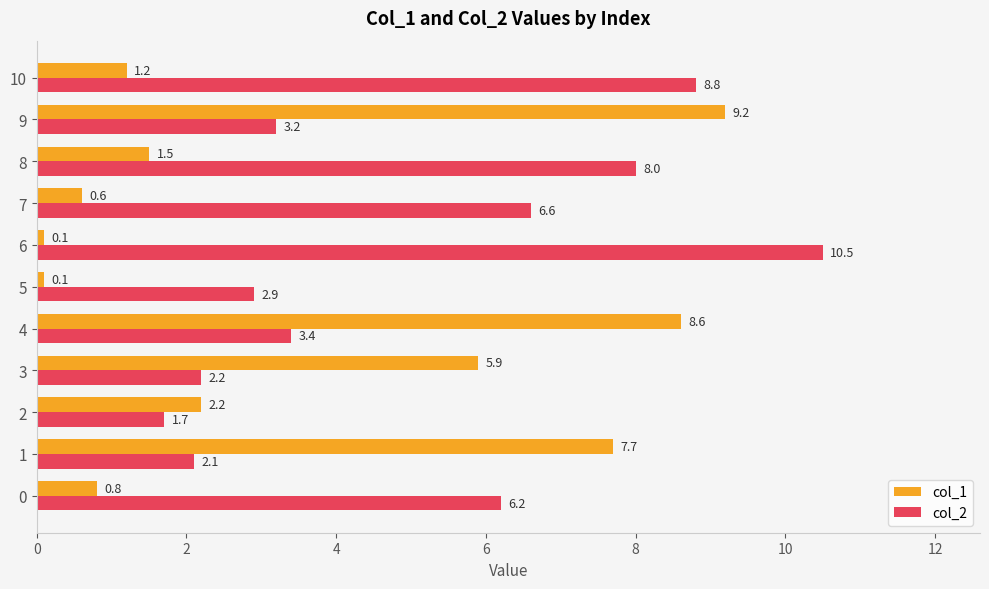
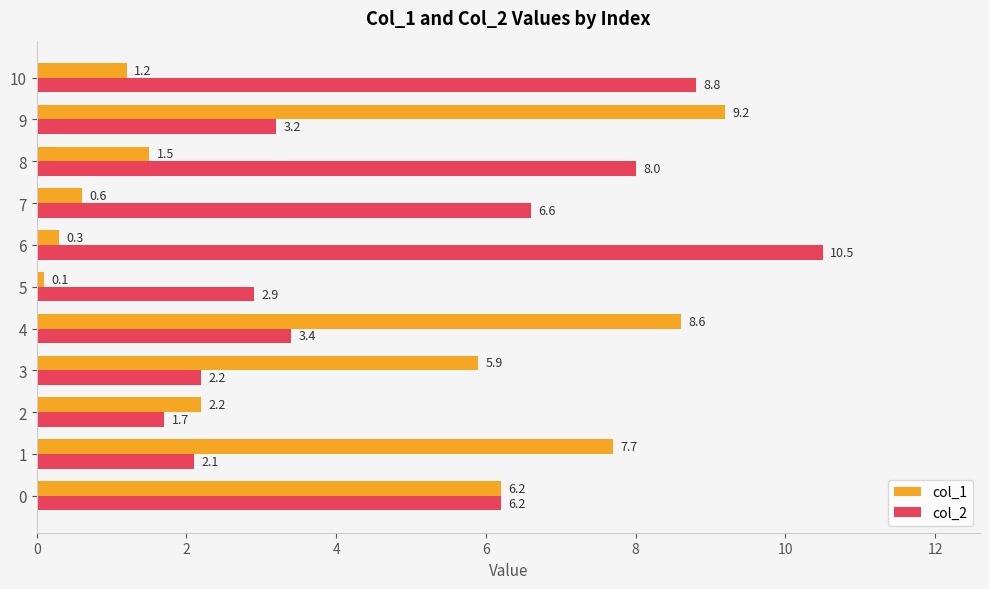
  {
    "col_1": {
      "10": 1.2,
      "9": 9.2,
      "8": 1.5,
      "7": 0.6,
-     "6": 0.1,
+     "6": 0.3,
      "5": 0.1,
      "4": 8.6,
      "3": 5.9,
      "2": 2.2,
      "1": 7.7,
-     "0": 0.8
+     "0": 6.2
    },
    "col_2": {
      "10": 8.8,
      "9": 3.2,
      "8": 8.0,
      "7": 6.6,
      "6": 10.5,
      "5": 2.9,
      "4": 3.4,
      "3": 2.2,
      "2": 1.7,
      "1": 2.1,
      "0": 6.2
    }
  }
